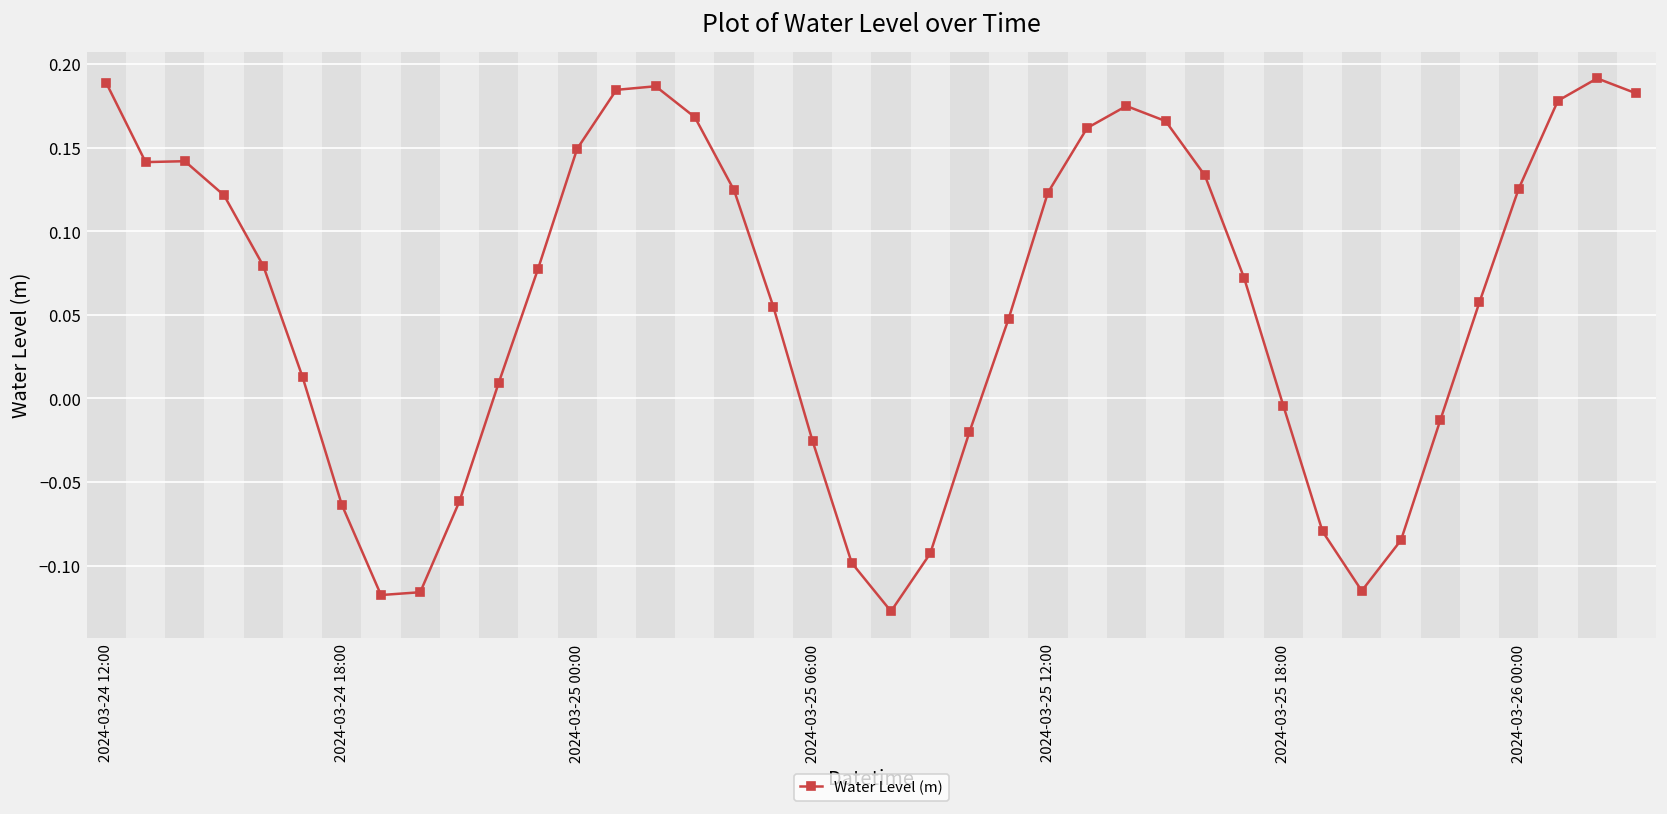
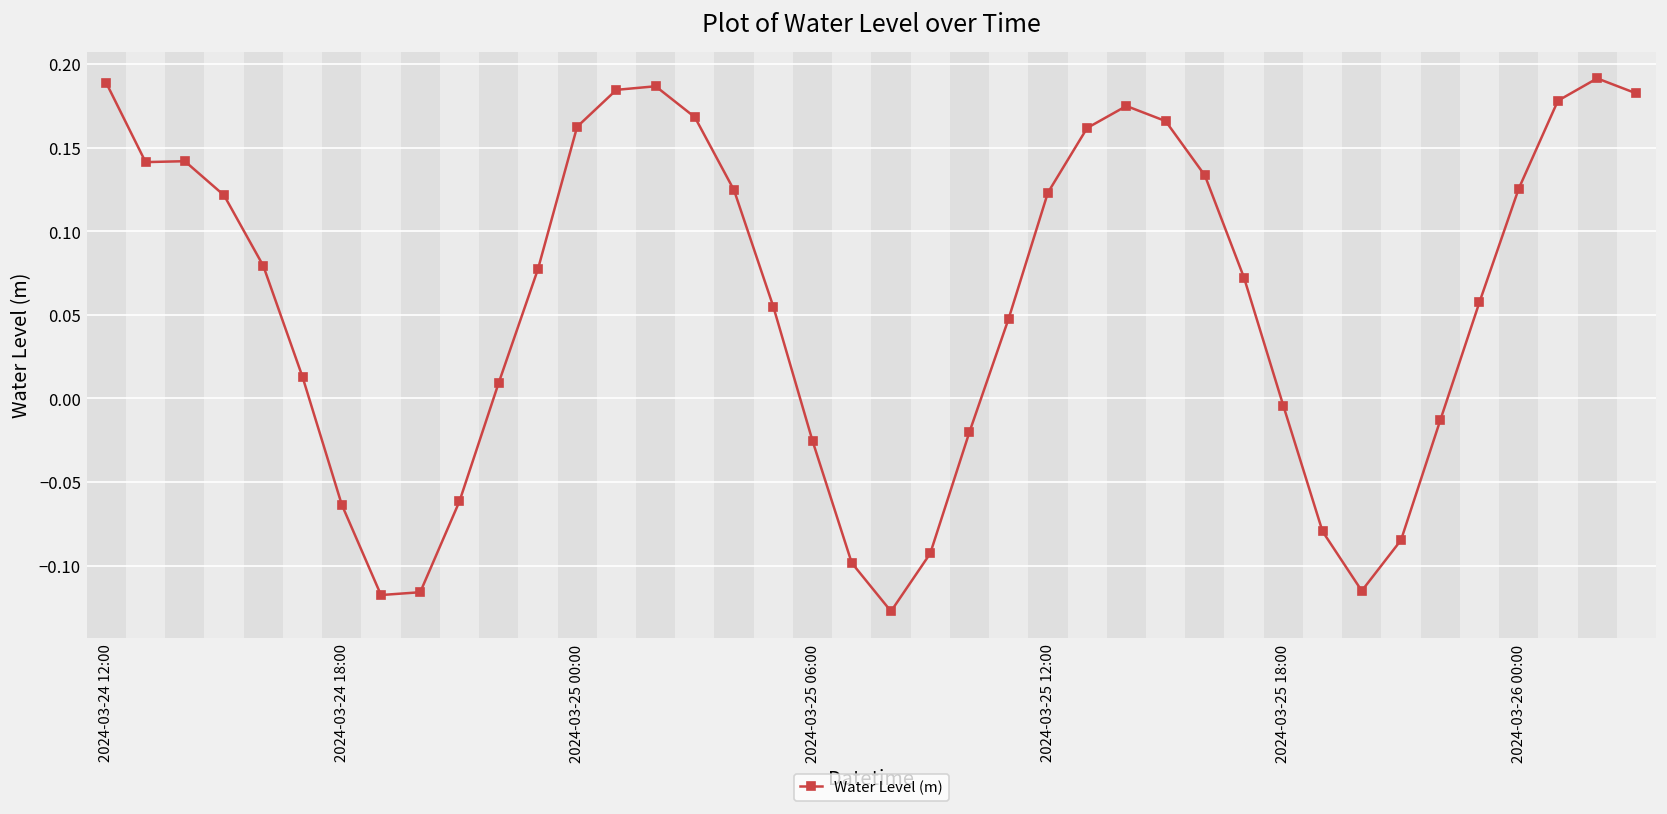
  {
    "2024-03-24 12:00": 0.189,
    "2024-03-24 18:00": -0.064,
-   "2024-03-25 00:00": 0.149,
+   "2024-03-25 00:00": 0.163,
    "2024-03-25 06:00": -0.025,
    "2024-03-25 12:00": 0.123,
    "2024-03-25 18:00": -0.004,
    "2024-03-26 00:00": 0.125
  }
